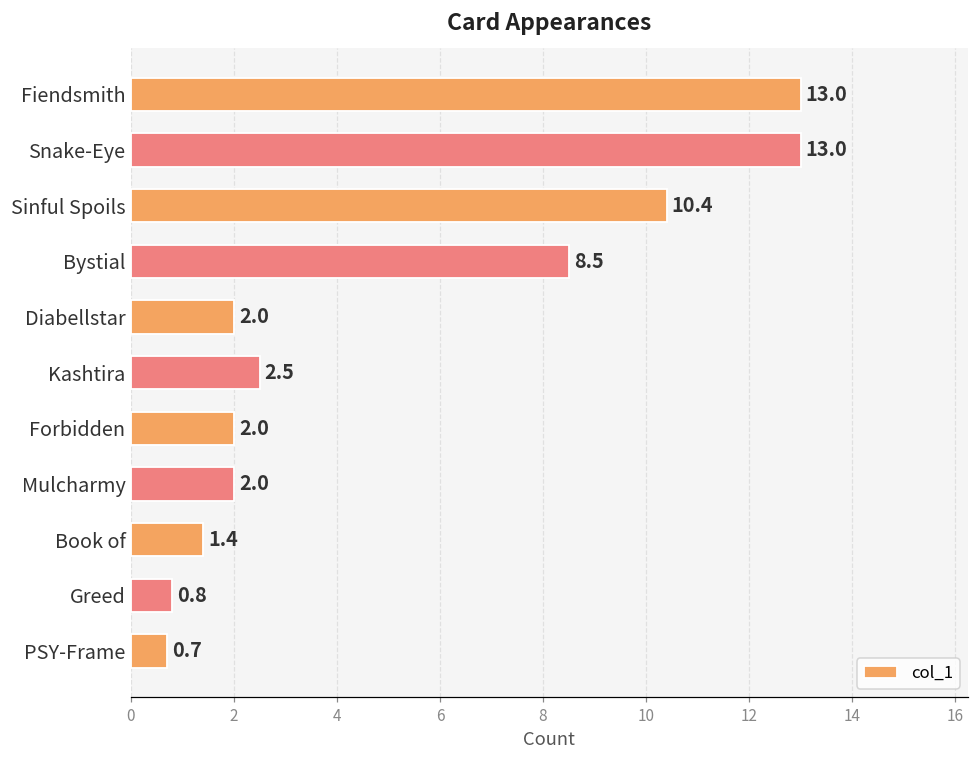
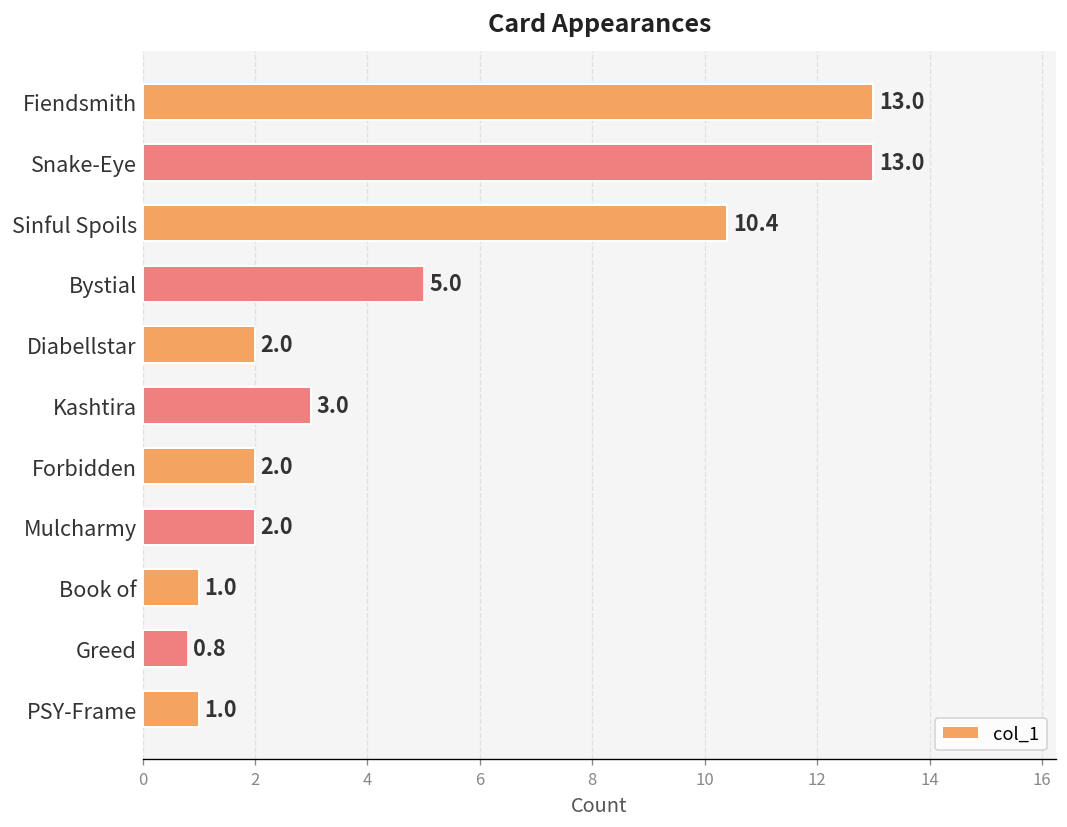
  {
    "Fiendsmith": 13.0,
    "Snake-Eye": 13.0,
    "Sinful Spoils": 10.4,
-   "Bystial": 8.5,
+   "Bystial": 5.0,
    "Diabellstar": 2.0,
-   "Kashtira": 2.5,
+   "Kashtira": 3.0,
    "Forbidden": 2.0,
    "Mulcharmy": 2.0,
-   "Book of": 1.4,
+   "Book of": 1.0,
    "Greed": 0.8,
-   "PSY-Frame": 0.7
+   "PSY-Frame": 1.0
  }
